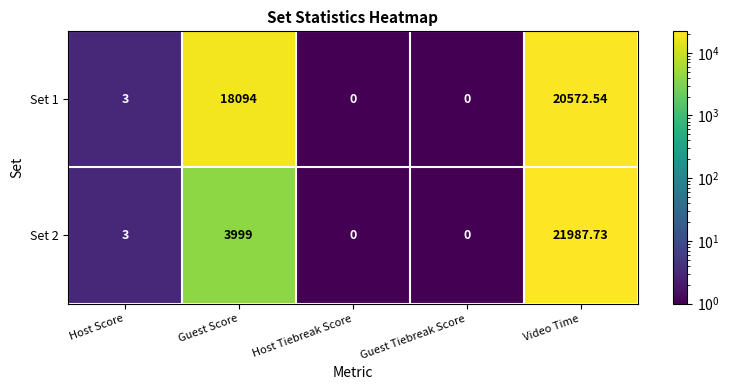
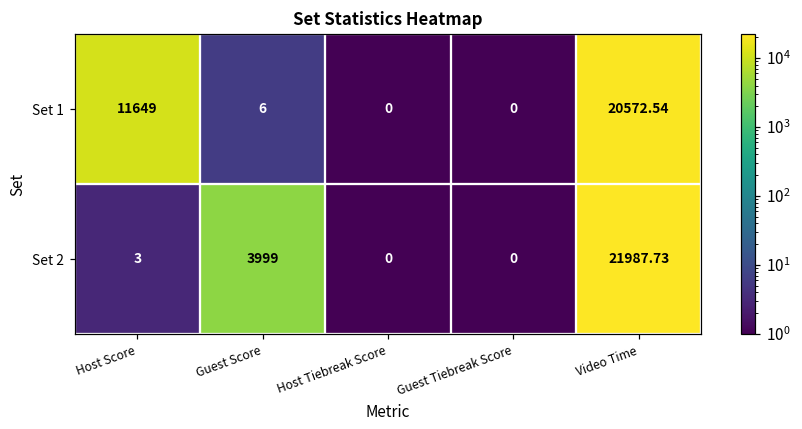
  {
    "Set 1": {
-     "Host Score": 3,
-     "Guest Score": 18094,
+     "Host Score": 11649,
+     "Guest Score": 6,
      "Host Tiebreak Score": 0,
      "Guest Tiebreak Score": 0,
      "Video Time": 20572.54
    },
    "Set 2": {
      "Host Score": 3,
      "Guest Score": 3999,
      "Host Tiebreak Score": 0,
      "Guest Tiebreak Score": 0,
      "Video Time": 21987.73
    }
  }
